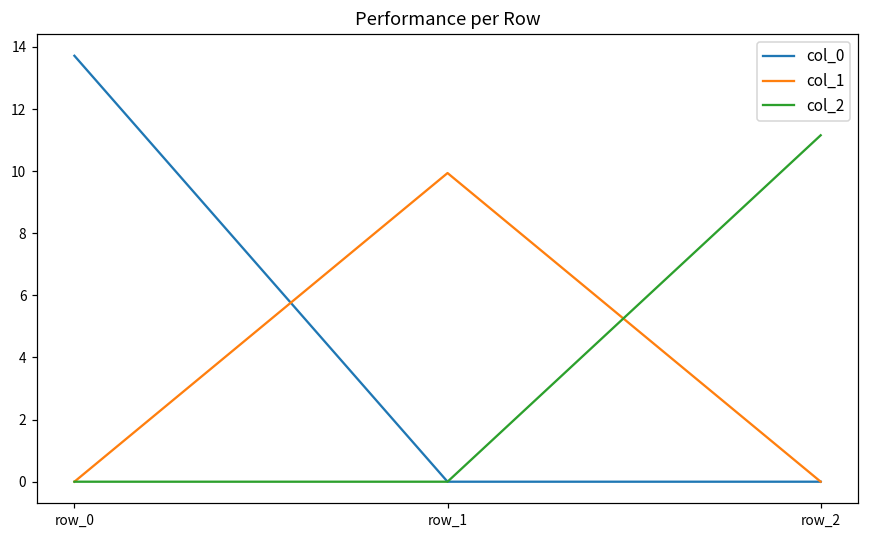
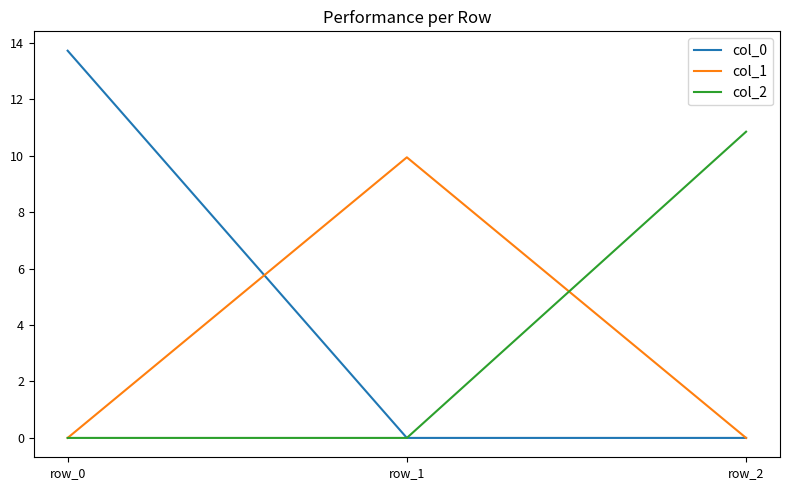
  {
    "col_0": {
      "row_0": 13.7
    },
    "col_1": {
      "row_1": 9.9
    },
    "col_2": {
-     "row_2": 11.2
+     "row_2": 10.8
    }
  }
